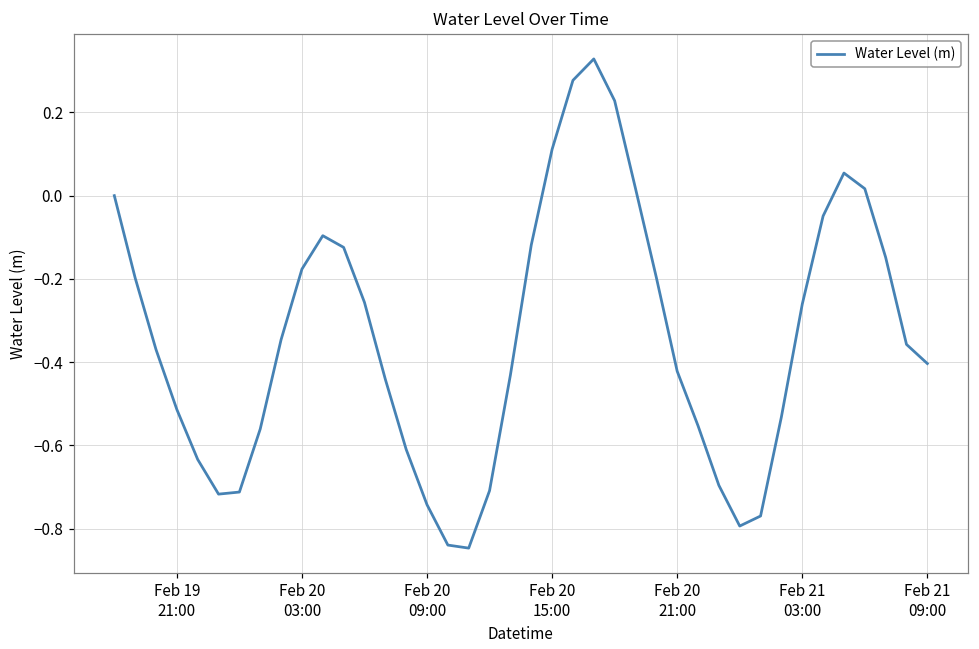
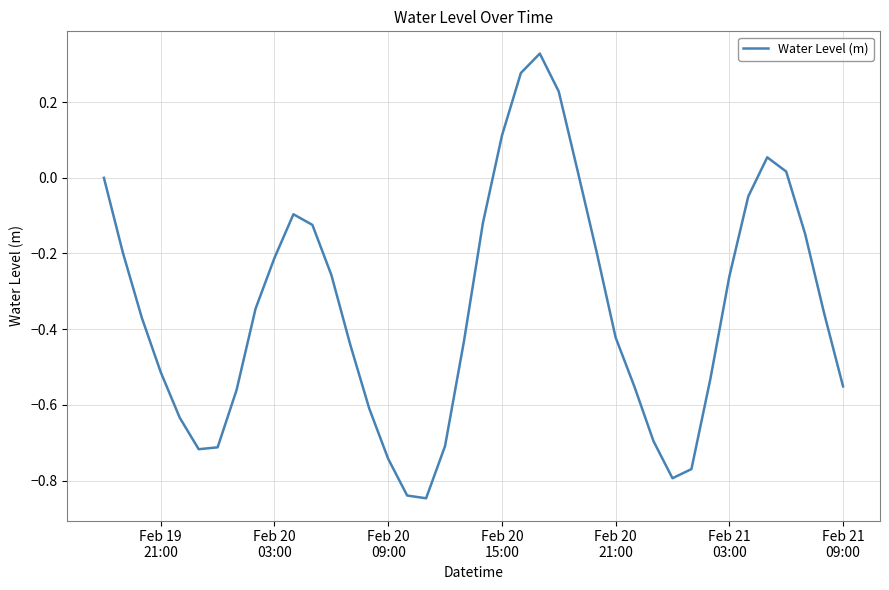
  {
    "Feb 19 21:00": -0.51,
-   "Feb 20 03:00": -0.18,
+   "Feb 20 03:00": -0.21,
    "Feb 20 09:00": -0.74,
    "Feb 20 15:00": 0.11,
    "Feb 20 21:00": -0.42,
    "Feb 21 03:00": -0.26,
-   "Feb 21 09:00": -0.40
+   "Feb 21 09:00": -0.55
  }
